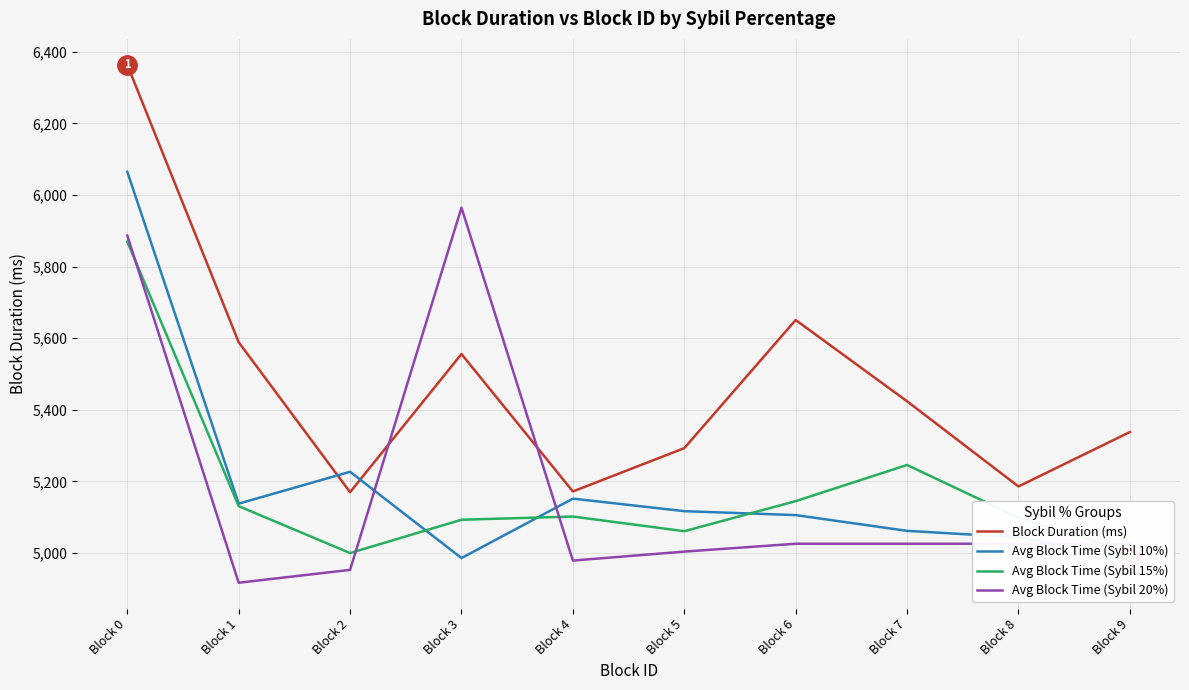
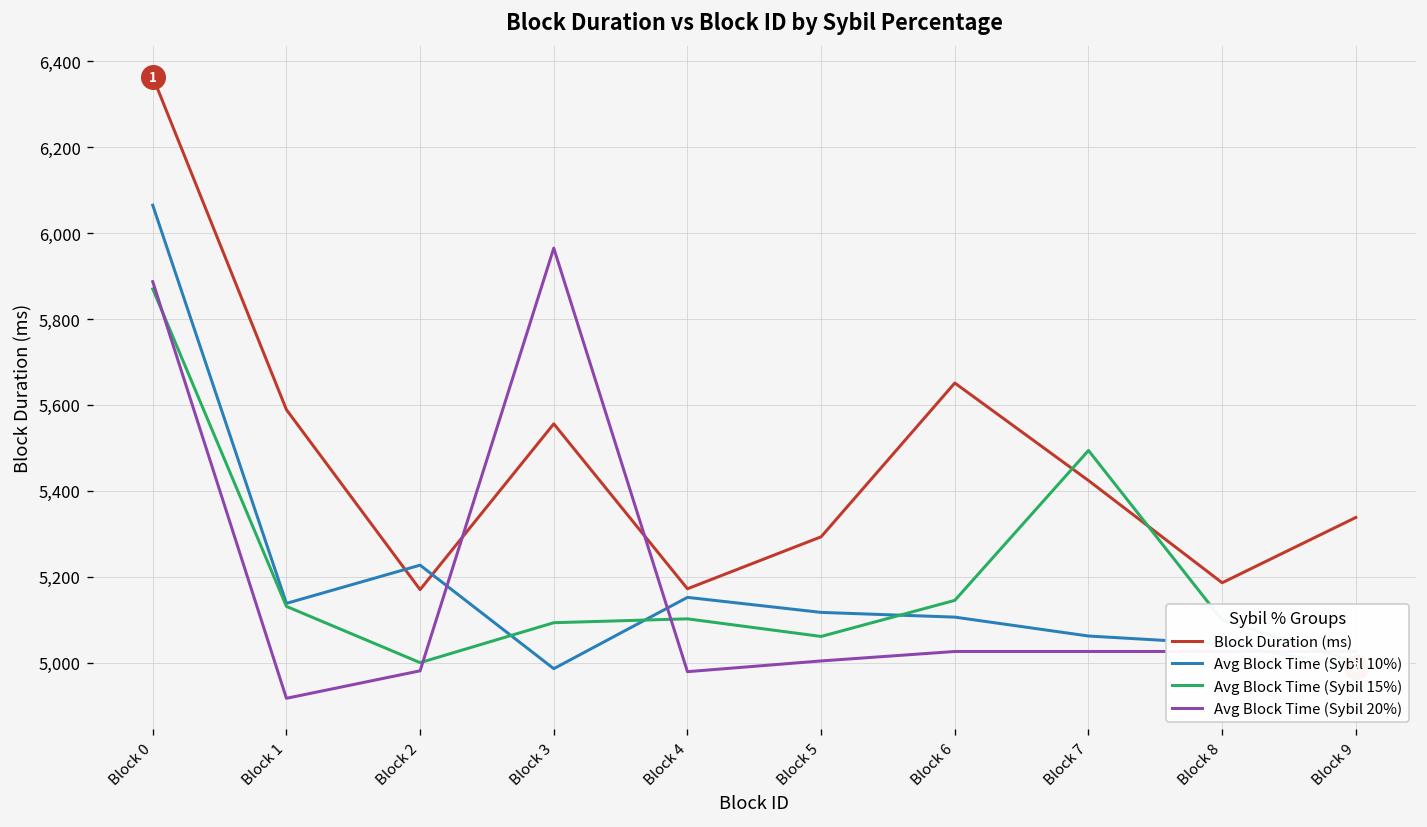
  {
    "Avg Block Time (Sybil 10%)": {
      "Block 0": "6,070",
      "Block 1": "5,140",
      "Block 2": "5,230",
      "Block 3": "4,990",
      "Block 4": "5,150",
      "Block 5": "5,120",
      "Block 6": "5,110",
      "Block 7": "5,060"
    },
    "Avg Block Time (Sybil 15%)": {
      "Block 0": "5,870",
      "Block 1": "5,130",
      "Block 2": "5,000",
      "Block 3": "5,090",
      "Block 4": "5,100",
      "Block 5": "5,060",
      "Block 6": "5,150",
-     "Block 7": "5,250"
+     "Block 7": "5,490"
    },
    "Avg Block Time (Sybil 20%)": {
      "Block 0": "5,890",
      "Block 1": "4,920",
-     "Block 2": "4,950",
+     "Block 2": "4,980",
      "Block 3": "5,970",
      "Block 4": "4,980",
      "Block 5": "5,000",
      "Block 6": "5,030",
      "Block 7": "5,030"
    }
  }
